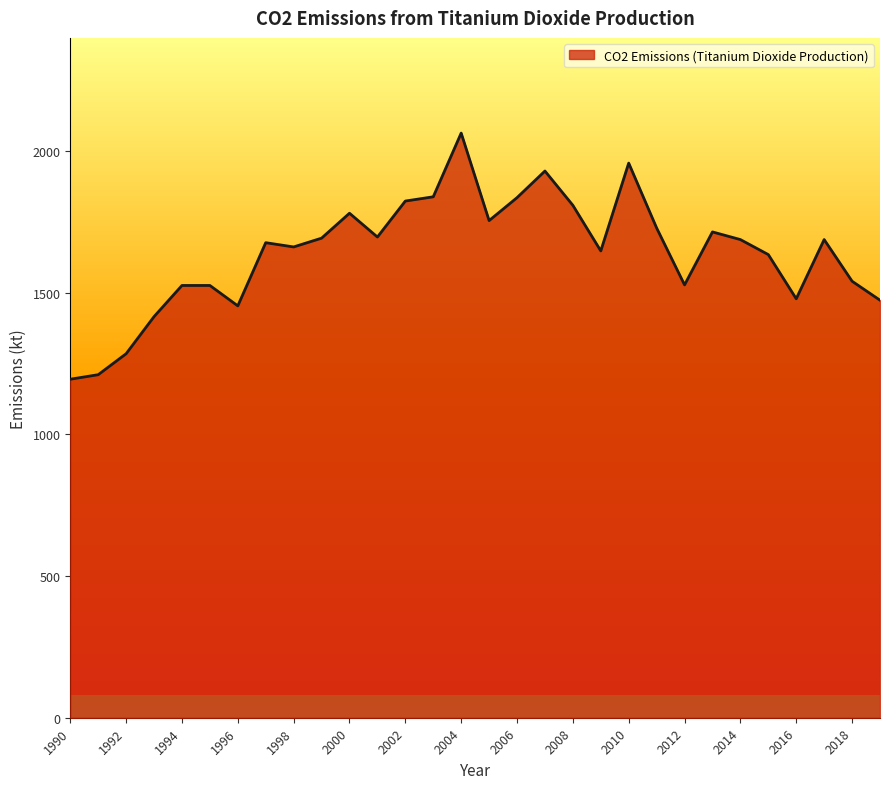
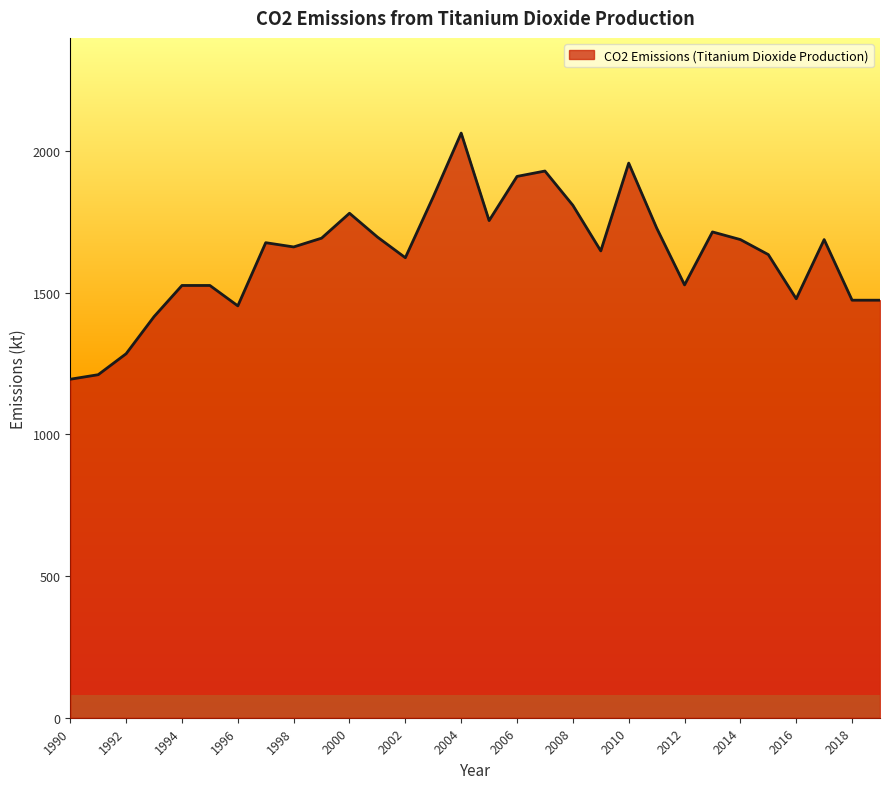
  {
    "1990": 1200,
    "1992": 1290,
    "1994": 1530,
    "1996": 1450,
    "1998": 1660,
    "2000": 1780,
-   "2002": 1820,
+   "2002": 1620,
    "2004": 2060,
-   "2006": 1840,
+   "2006": 1910,
    "2008": 1810,
    "2010": 1960,
    "2012": 1530,
    "2014": 1690,
    "2016": 1480,
-   "2018": 1540
+   "2018": 1470
  }
